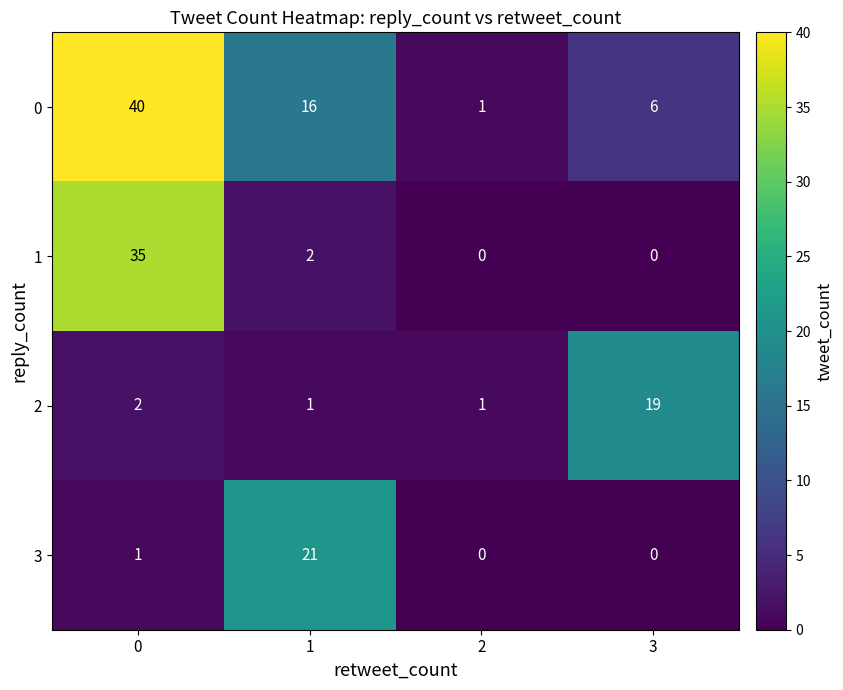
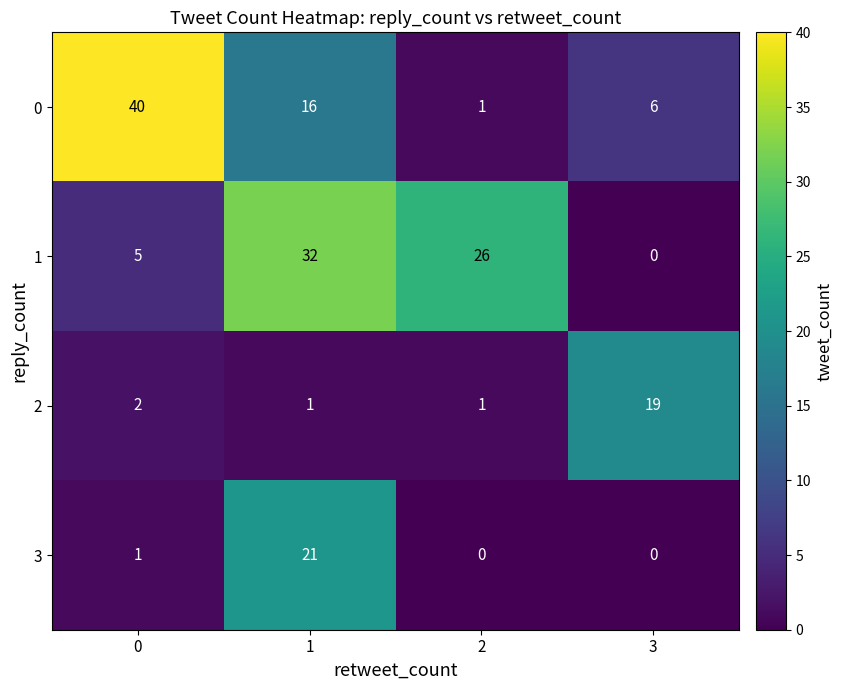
  {
    "0": {
      "0": 40,
      "1": 16,
      "2": 1,
      "3": 6
    },
    "1": {
-     "0": 35,
-     "1": 2,
-     "2": 0,
+     "0": 5,
+     "1": 32,
+     "2": 26,
      "3": 0
    },
    "2": {
      "0": 2,
      "1": 1,
      "2": 1,
      "3": 19
    },
    "3": {
      "0": 1,
      "1": 21,
      "2": 0,
      "3": 0
    }
  }
